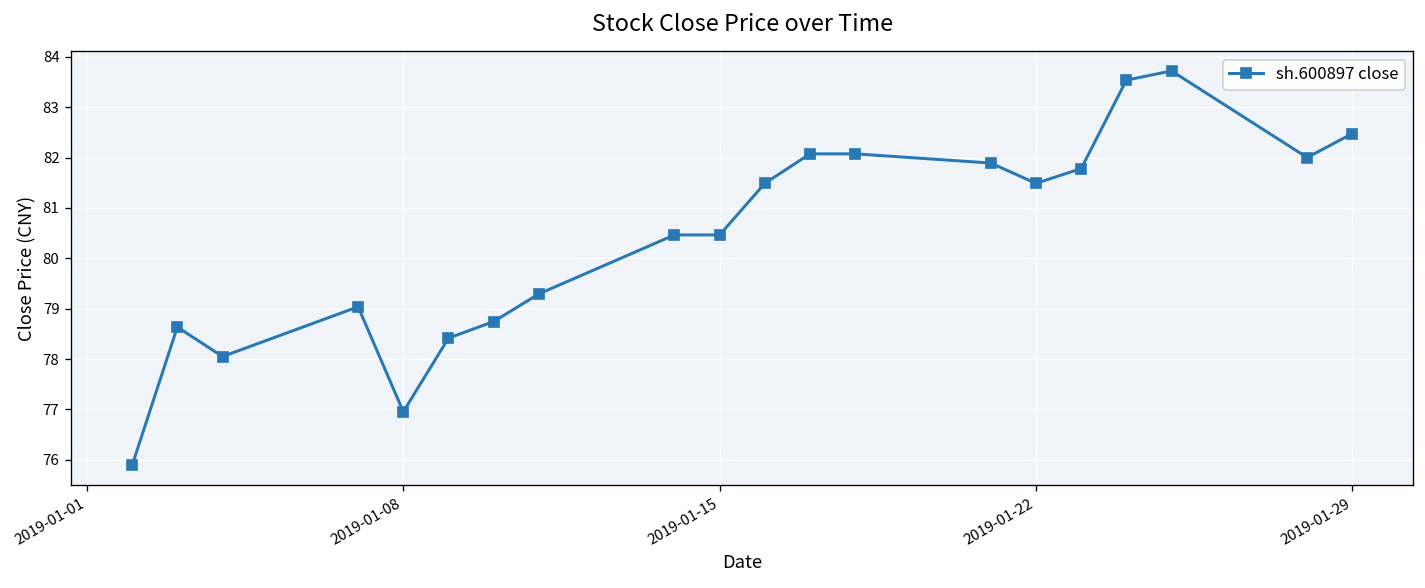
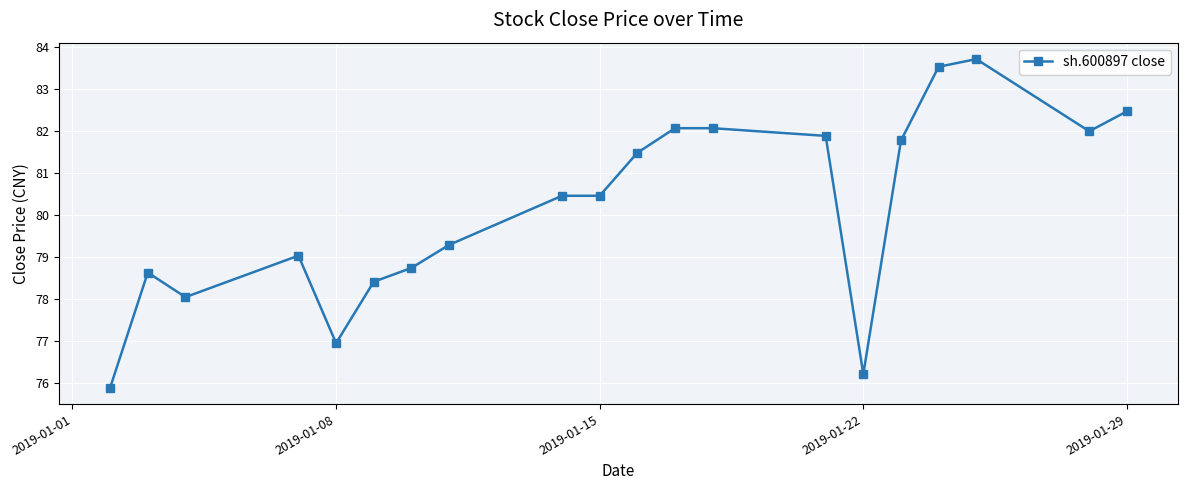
  {
    "2019-01-08": 77.0,
    "2019-01-15": 80.5,
-   "2019-01-22": 81.5,
+   "2019-01-22": 76.2,
    "2019-01-29": 82.5
  }
